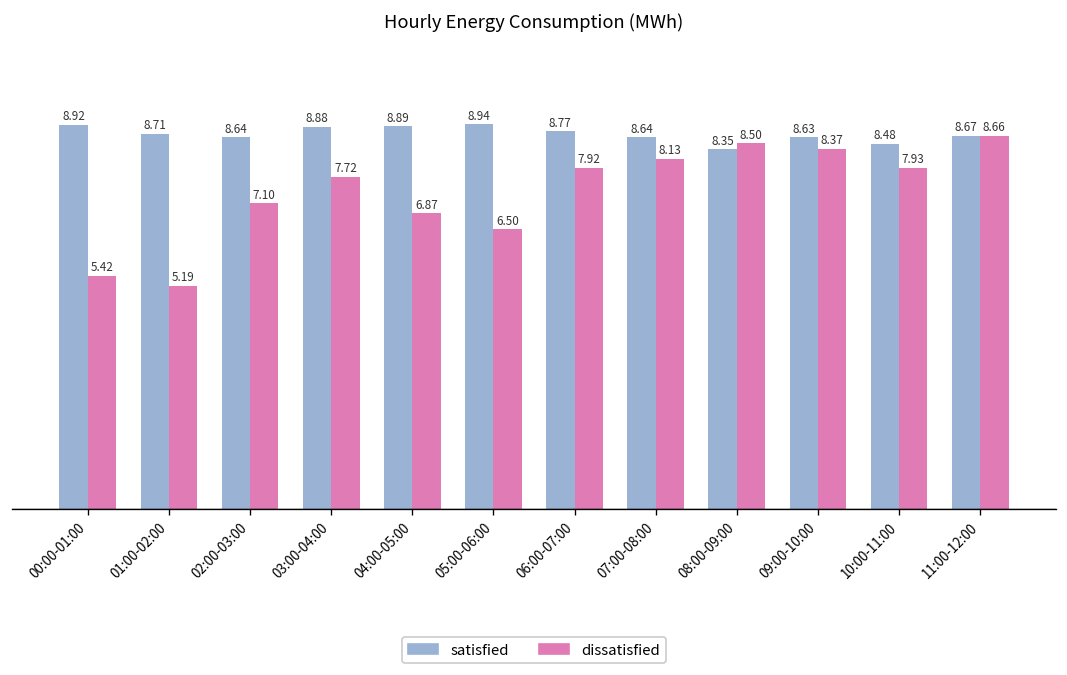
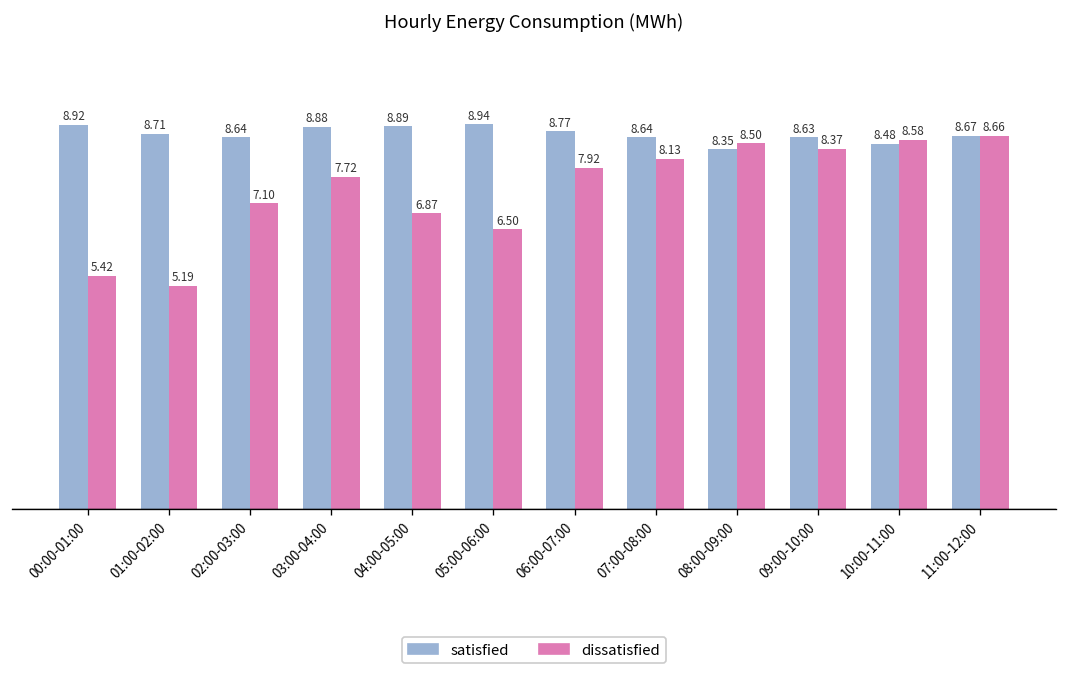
  {
    "satisfied": {
      "00:00-01:00": 8.92,
      "01:00-02:00": 8.71,
      "02:00-03:00": 8.64,
      "03:00-04:00": 8.88,
      "04:00-05:00": 8.89,
      "05:00-06:00": 8.94,
      "06:00-07:00": 8.77,
      "07:00-08:00": 8.64,
      "08:00-09:00": 8.35,
      "09:00-10:00": 8.63,
      "10:00-11:00": 8.48,
      "11:00-12:00": 8.67
    },
    "dissatisfied": {
      "00:00-01:00": 5.42,
      "01:00-02:00": 5.19,
      "02:00-03:00": 7.10,
      "03:00-04:00": 7.72,
      "04:00-05:00": 6.87,
      "05:00-06:00": 6.50,
      "06:00-07:00": 7.92,
      "07:00-08:00": 8.13,
      "08:00-09:00": 8.50,
      "09:00-10:00": 8.37,
-     "10:00-11:00": 7.93,
+     "10:00-11:00": 8.58,
      "11:00-12:00": 8.66
    }
  }
